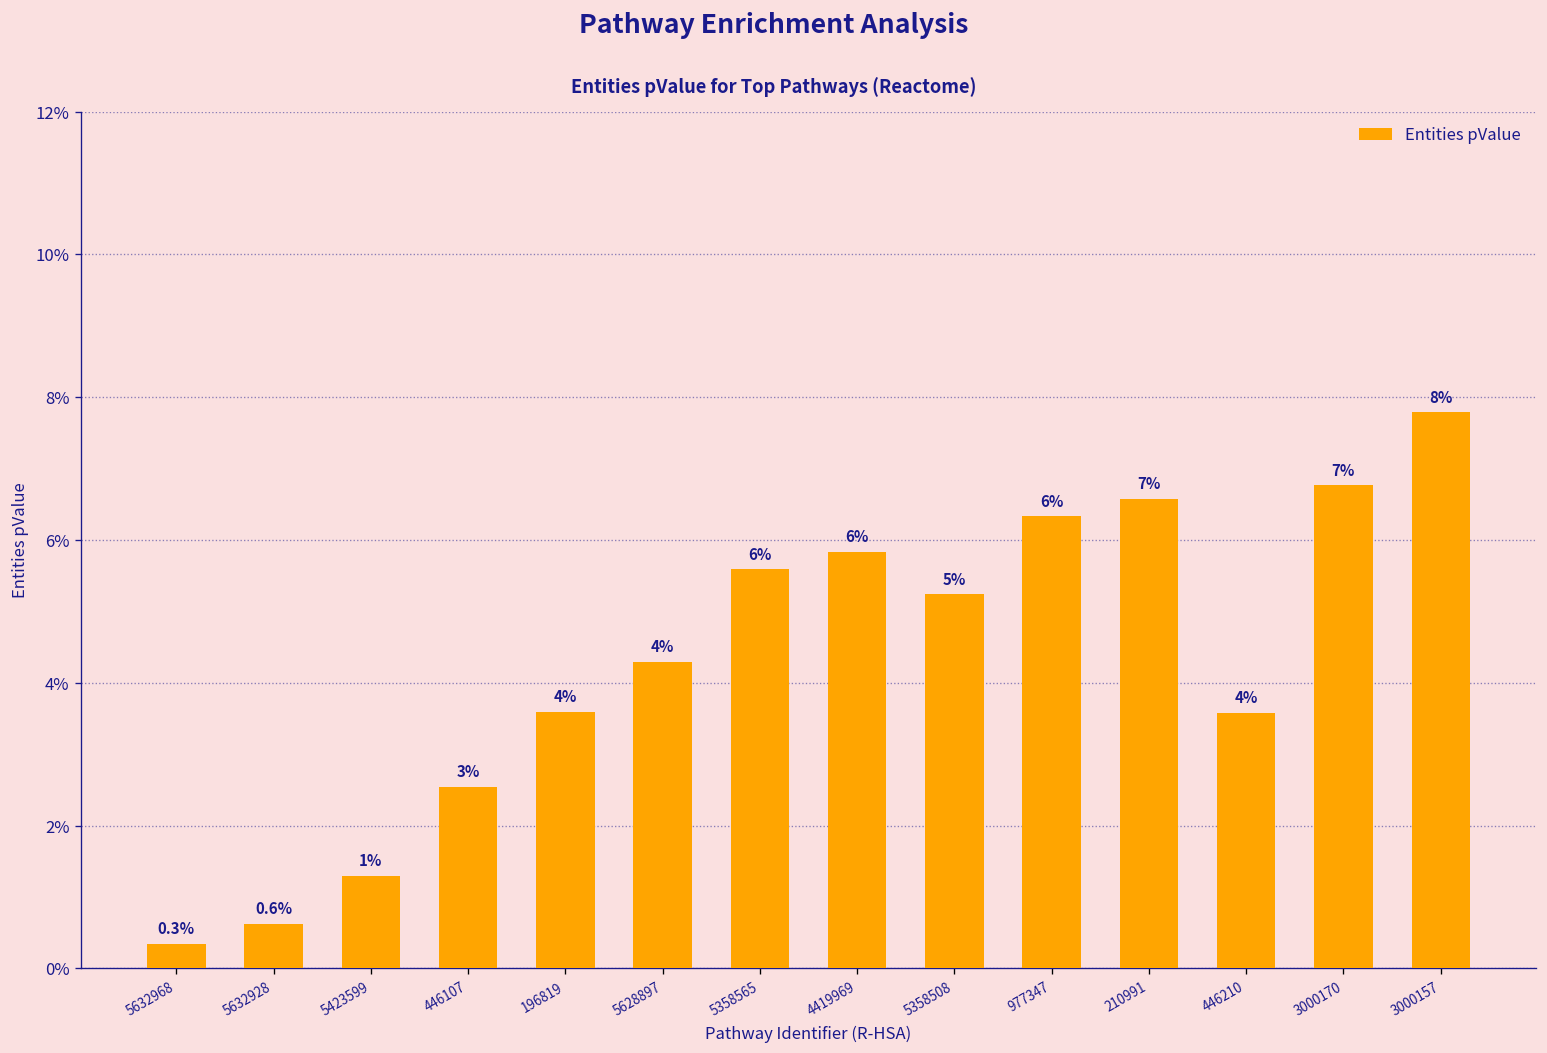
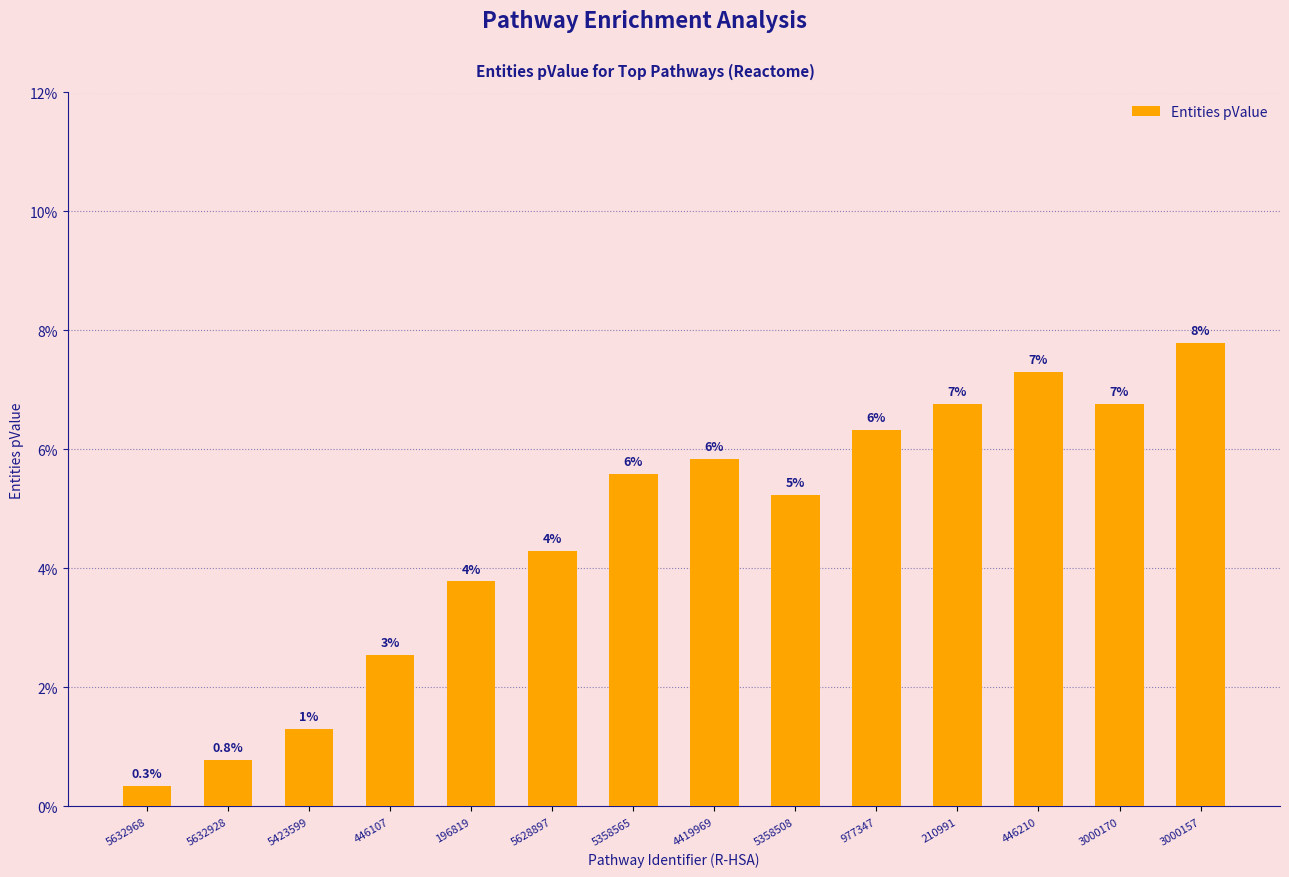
  {
    "5632968": "0.3%",
-   "5632928": "0.6%",
+   "5632928": "0.8%",
    "5423599": "1%",
    "446107": "3%",
-   "196819": "3.6%",
+   "196819": "3.8%",
    "5628897": "4%",
    "5358565": "6%",
    "4419969": "6%",
    "5358508": "5%",
    "977347": "6%",
-   "210991": "6.6%",
-   "446210": "4%",
+   "210991": "6.8%",
+   "446210": "7%",
    "3000170": "7%",
    "3000157": "8%"
  }
